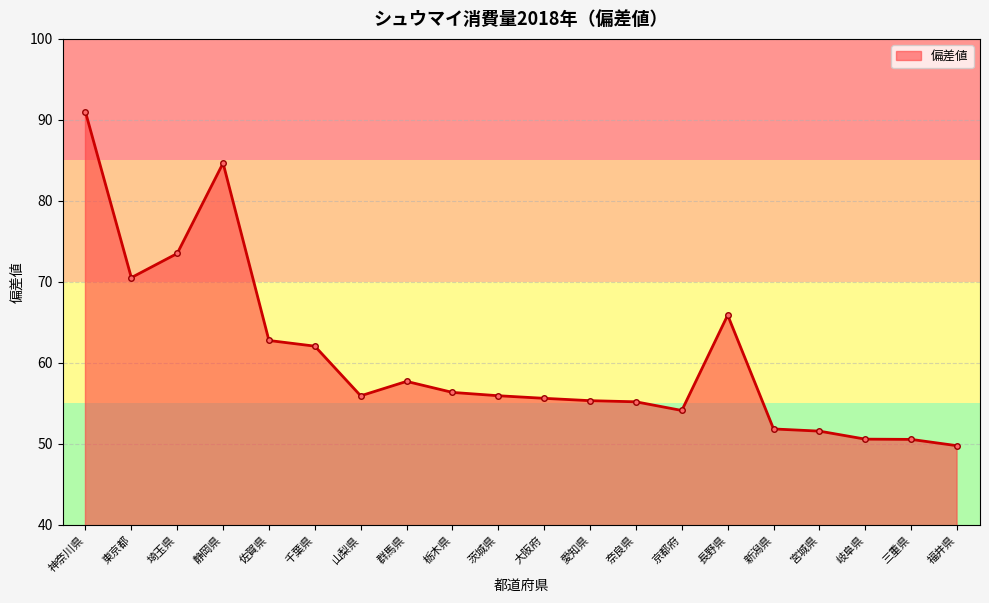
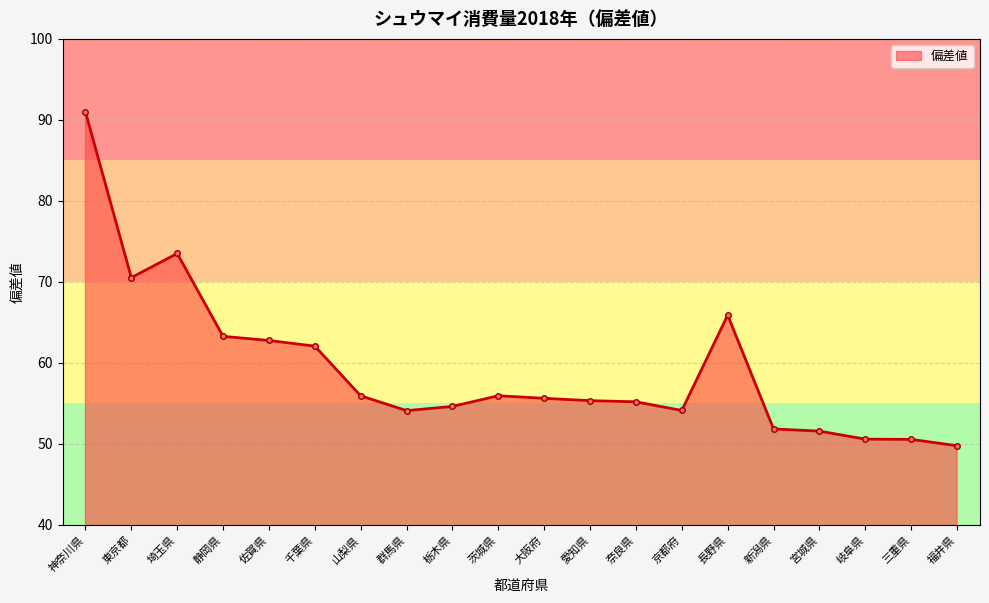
  {
    "神奈川県": 91,
    "東京都": 71,
    "埼玉県": 74,
-   "静岡県": 85,
+   "静岡県": 63,
    "佐賀県": 63,
    "千葉県": 62,
    "山梨県": 56,
-   "群馬県": 58,
-   "栃木県": 56,
+   "群馬県": 54,
+   "栃木県": 55,
    "茨城県": 56,
    "大阪府": 56,
    "愛知県": 55,
    "奈良県": 55,
    "京都府": 54,
    "長野県": 66,
    "新潟県": 52,
    "宮城県": 52,
    "岐阜県": 51,
    "三重県": 51,
    "福井県": 50
  }
